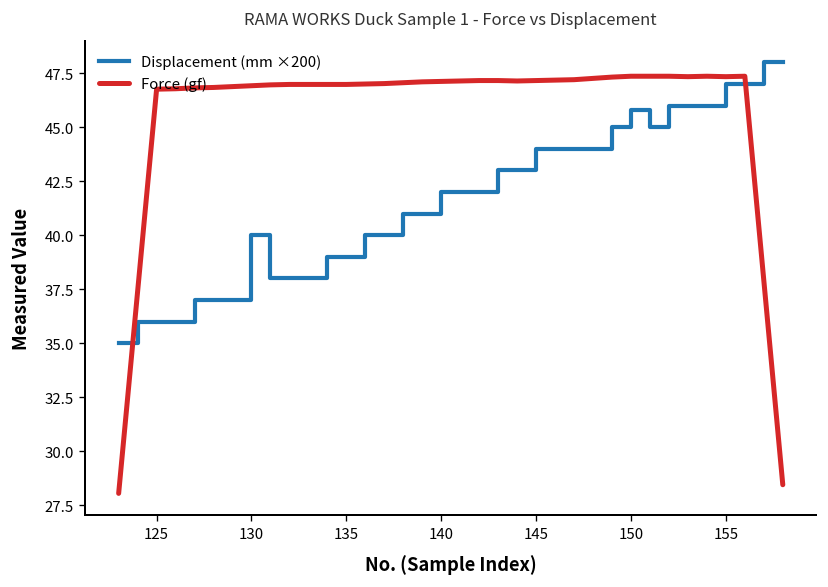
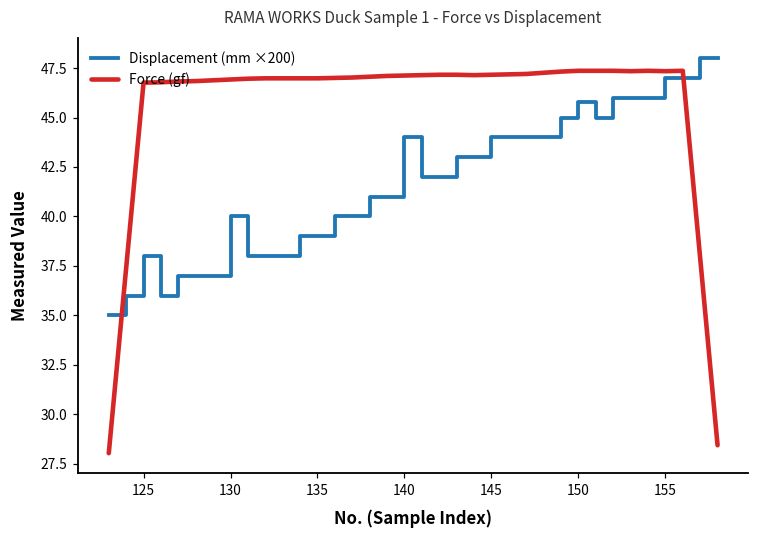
  {
    "Displacement (mm ×200)": {
-     "125": 36.0,
+     "125": 38.0,
      "130": 40.0,
      "135": 39.0,
-     "140": 42.0,
+     "140": 44.0,
      "145": 44.0,
      "150": 45.8,
      "155": 47.0
    },
    "Force (gf)": {
      "125": 46.8,
      "130": 46.9,
      "135": 47.0,
      "140": 47.1,
      "145": 47.2,
      "150": 47.4,
      "155": 47.3
    }
  }
